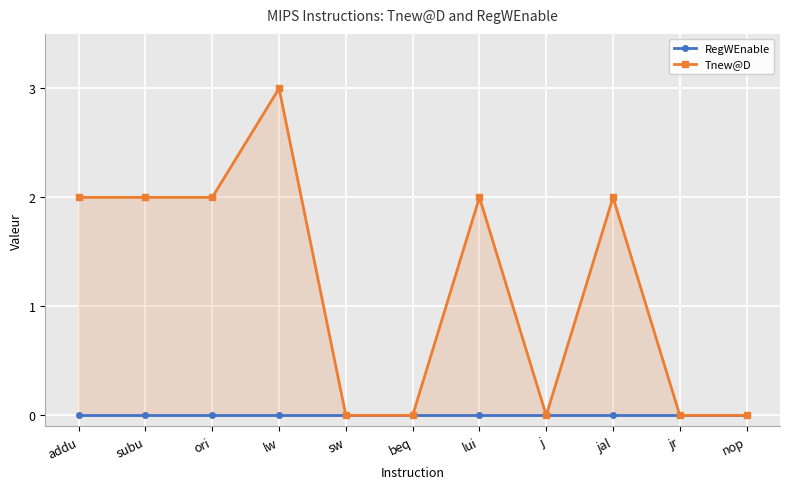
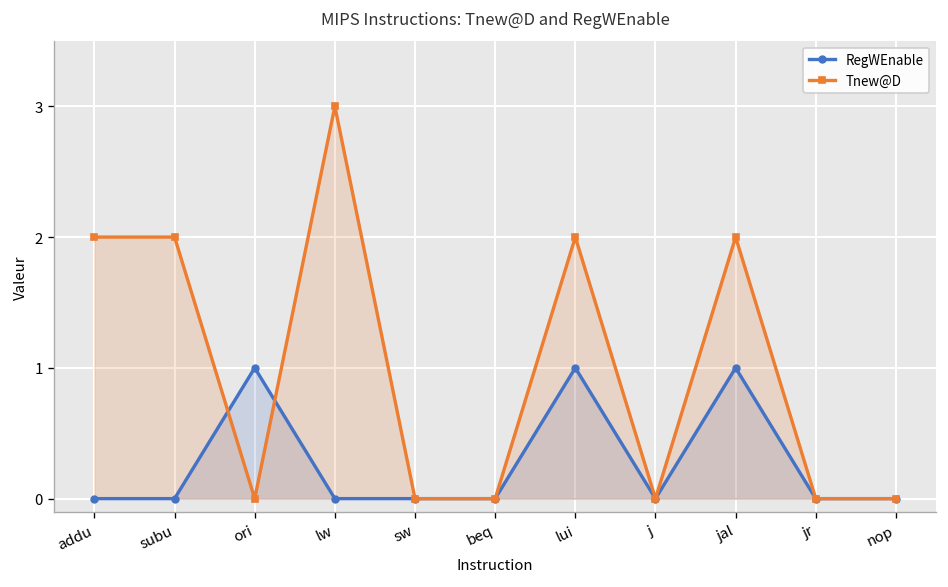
  {
    "RegWEnable": {
      "addu": 0,
      "subu": 0,
-     "ori": 0,
+     "ori": 1,
      "lw": 0,
-     "lui": 0,
-     "jal": 0
+     "lui": 1,
+     "jal": 1
    },
    "Tnew@D": {
      "addu": 2,
      "subu": 2,
-     "ori": 2,
+     "ori": 0,
      "lw": 3,
      "lui": 2,
      "jal": 2
    }
  }
